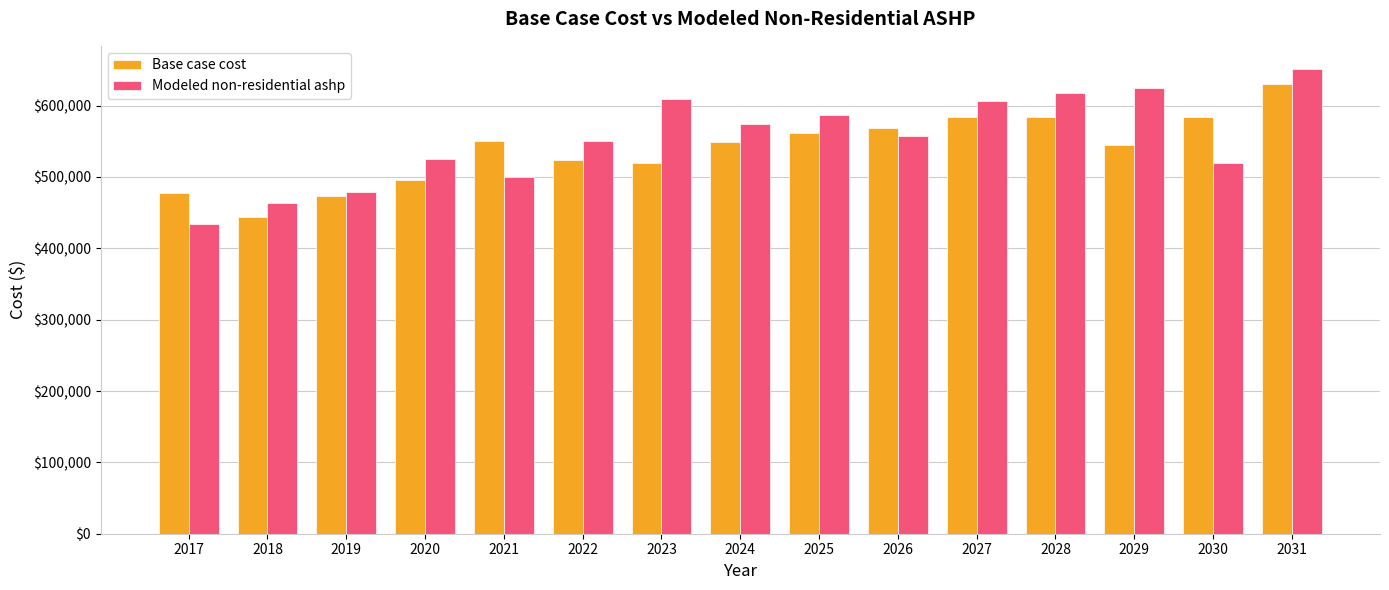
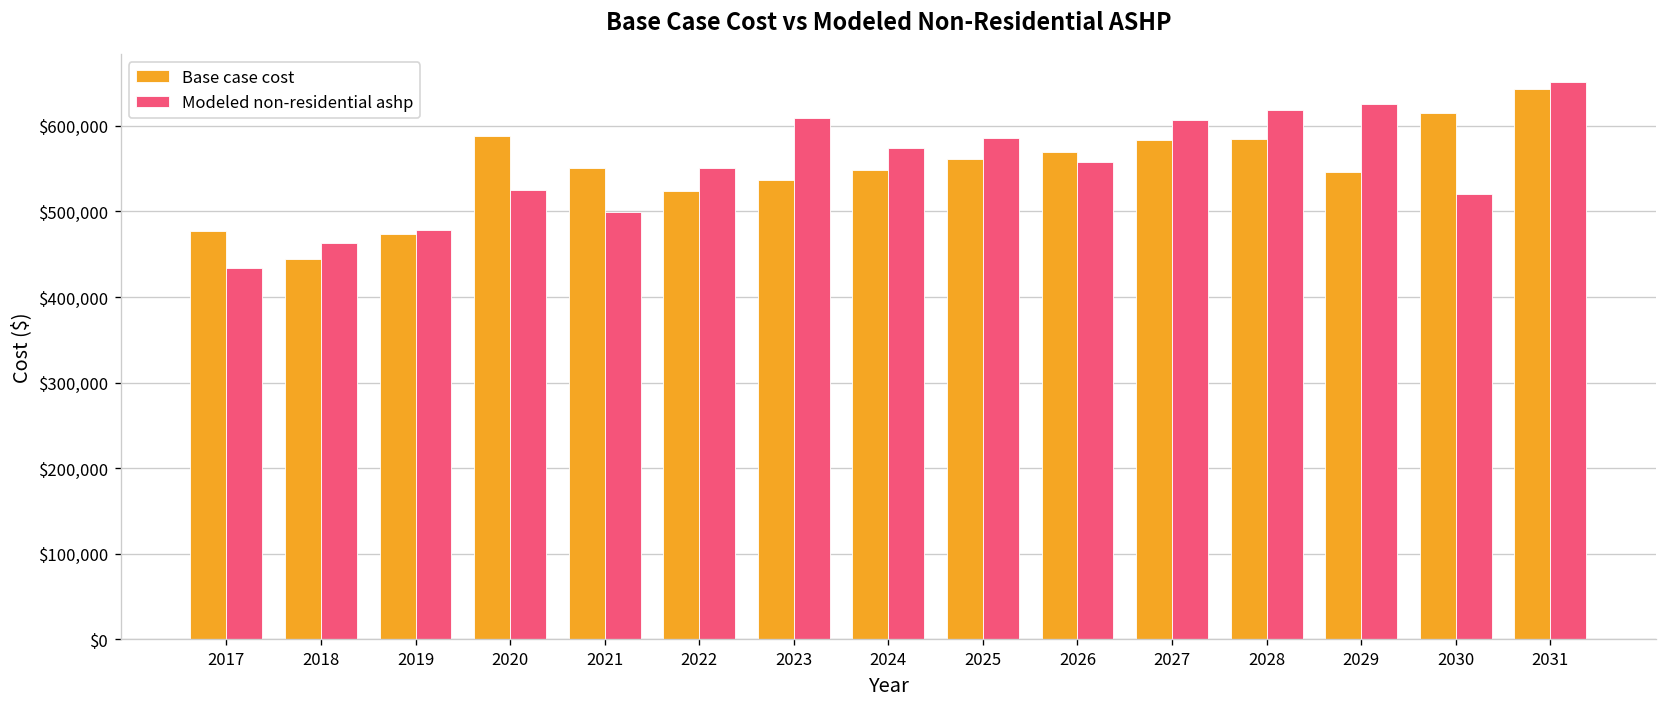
  {
    "Base case cost": {
      "2017": "$480,000",
      "2018": "$440,000",
      "2019": "$470,000",
-     "2020": "$500,000",
+     "2020": "$590,000",
      "2021": "$550,000",
      "2022": "$520,000",
-     "2023": "$520,000",
+     "2023": "$540,000",
      "2024": "$550,000",
      "2025": "$560,000",
      "2026": "$570,000",
      "2027": "$580,000",
      "2028": "$580,000",
      "2029": "$550,000",
-     "2030": "$580,000",
-     "2031": "$630,000"
+     "2030": "$620,000",
+     "2031": "$640,000"
    },
    "Modeled non-residential ashp": {
      "2017": "$430,000",
      "2018": "$460,000",
      "2019": "$480,000",
      "2020": "$520,000",
      "2021": "$500,000",
      "2022": "$550,000",
      "2023": "$610,000",
      "2024": "$570,000",
      "2025": "$590,000",
      "2026": "$560,000",
      "2027": "$610,000",
      "2028": "$620,000",
      "2029": "$630,000",
      "2030": "$520,000",
      "2031": "$650,000"
    }
  }
